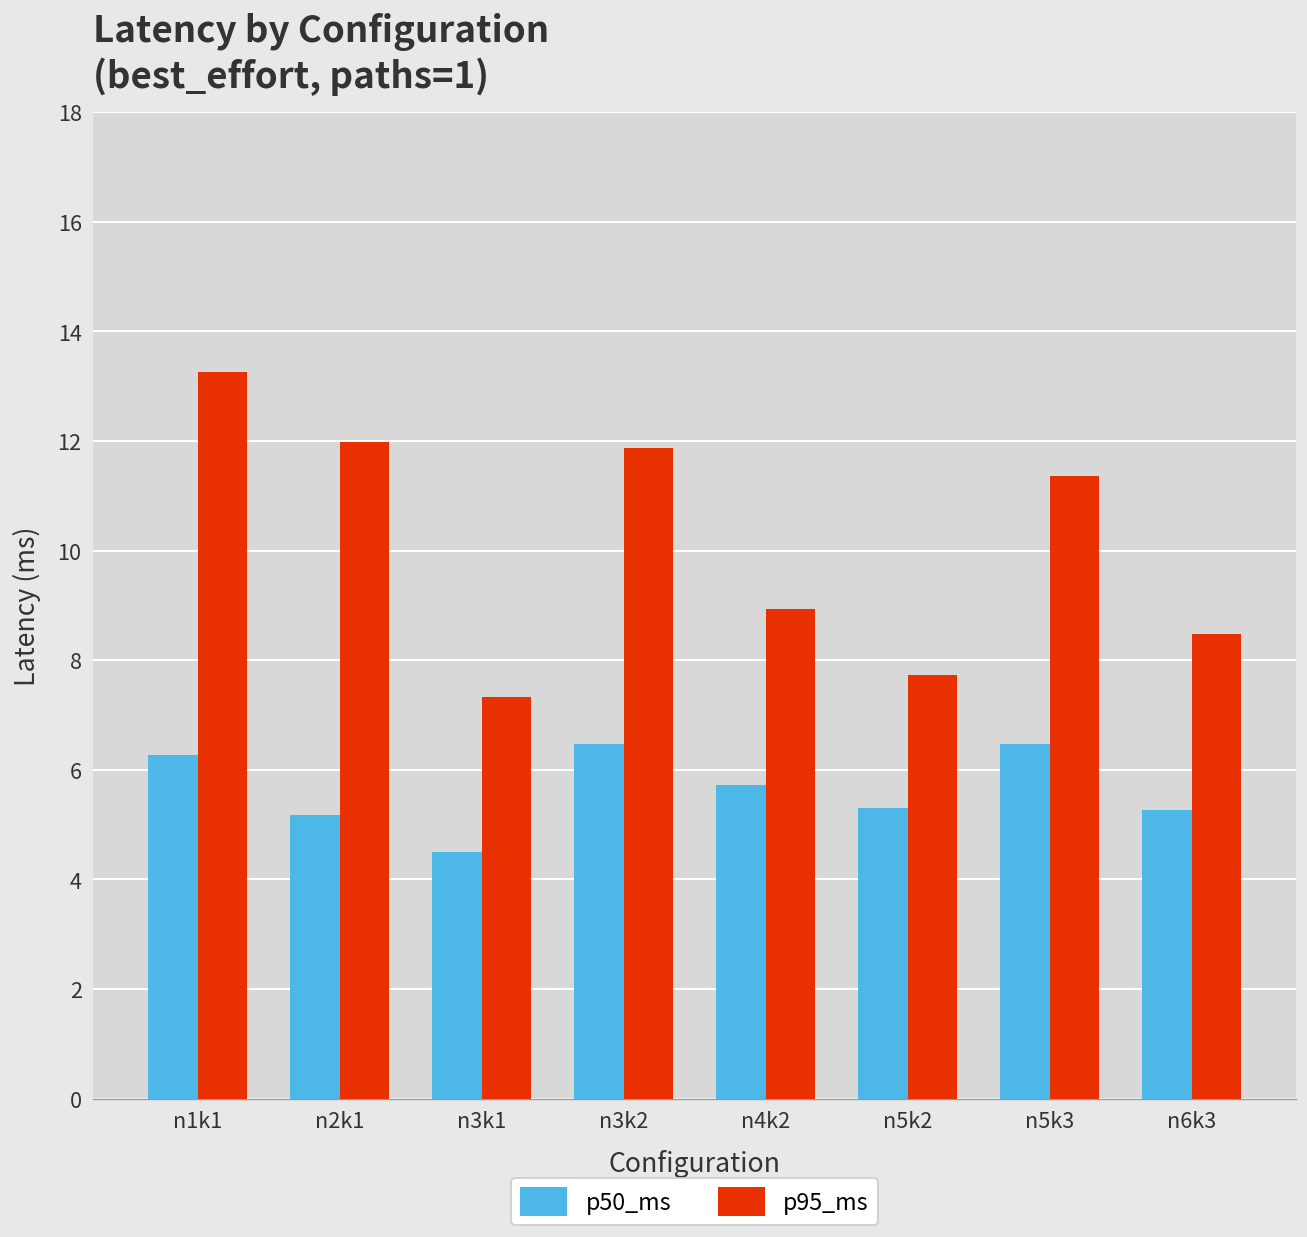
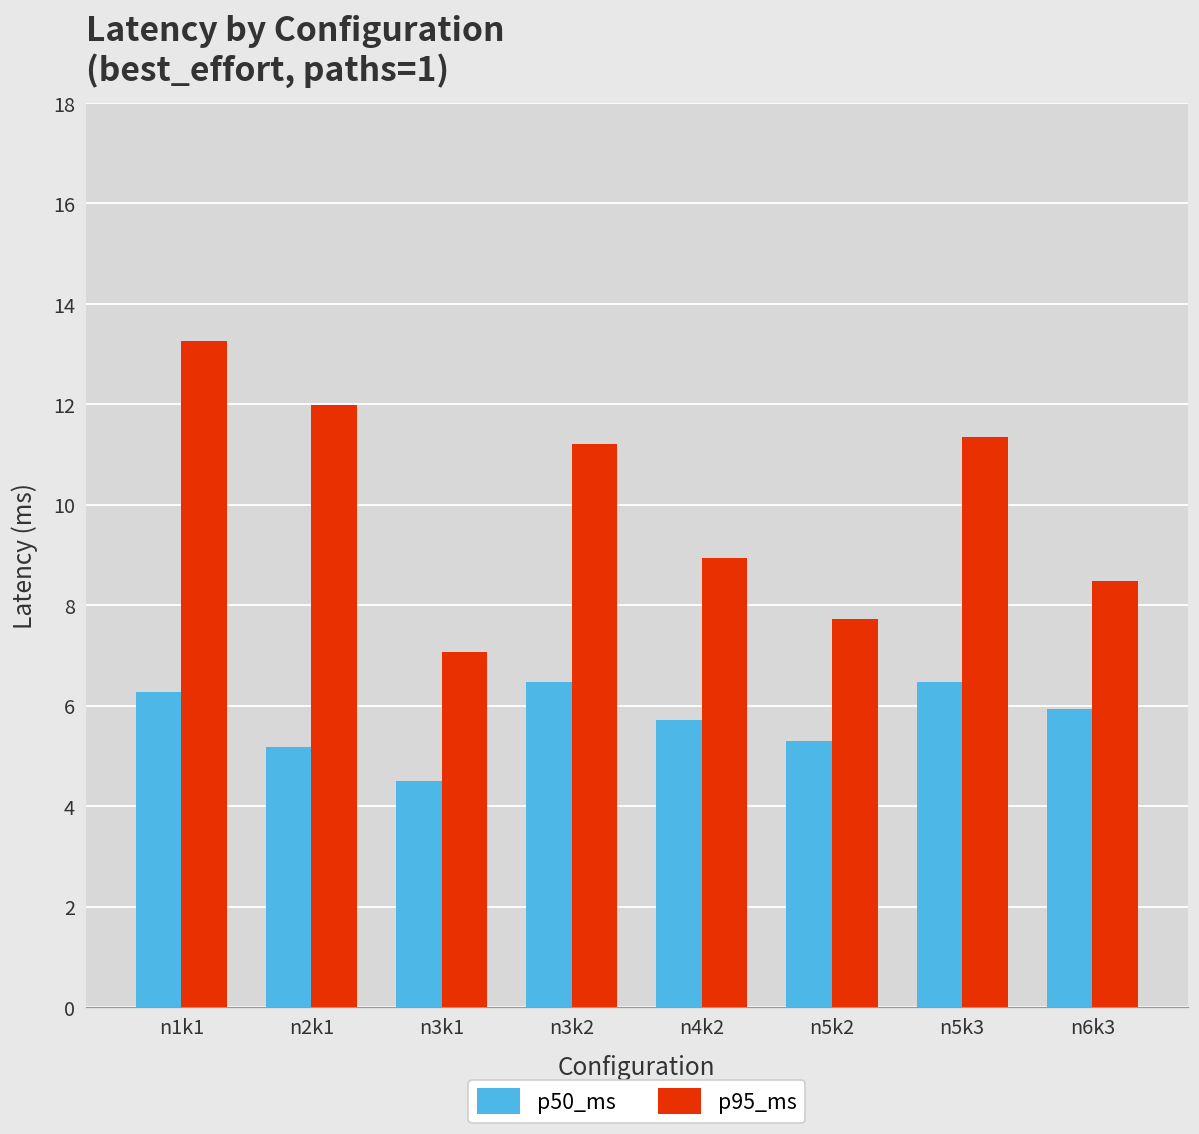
  {
    "p50_ms": {
      "n1k1": 6.3,
      "n2k1": 5.2,
      "n3k1": 4.5,
      "n3k2": 6.5,
      "n4k2": 5.7,
      "n5k2": 5.3,
      "n5k3": 6.5,
-     "n6k3": 5.3
+     "n6k3": 5.9
    },
    "p95_ms": {
      "n1k1": 13.3,
      "n2k1": 12.0,
-     "n3k1": 7.3,
-     "n3k2": 11.9,
+     "n3k1": 7.1,
+     "n3k2": 11.2,
      "n4k2": 8.9,
      "n5k2": 7.7,
      "n5k3": 11.4,
      "n6k3": 8.5
    }
  }
